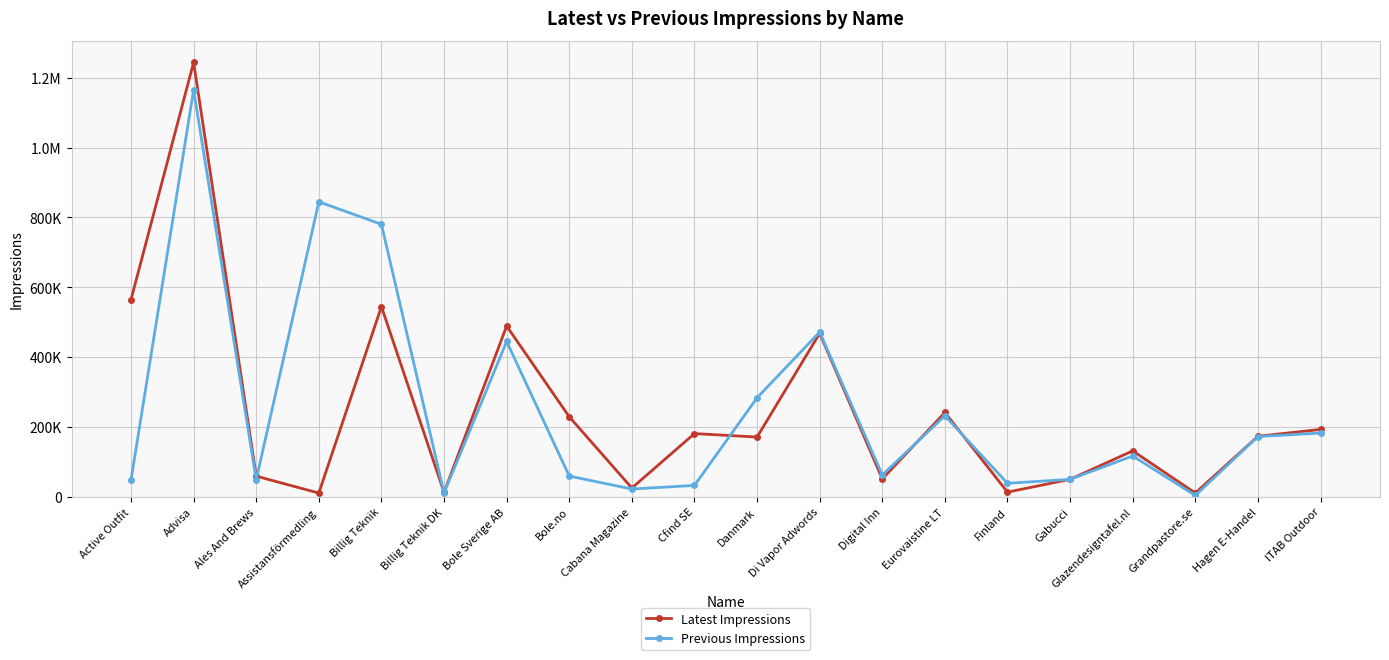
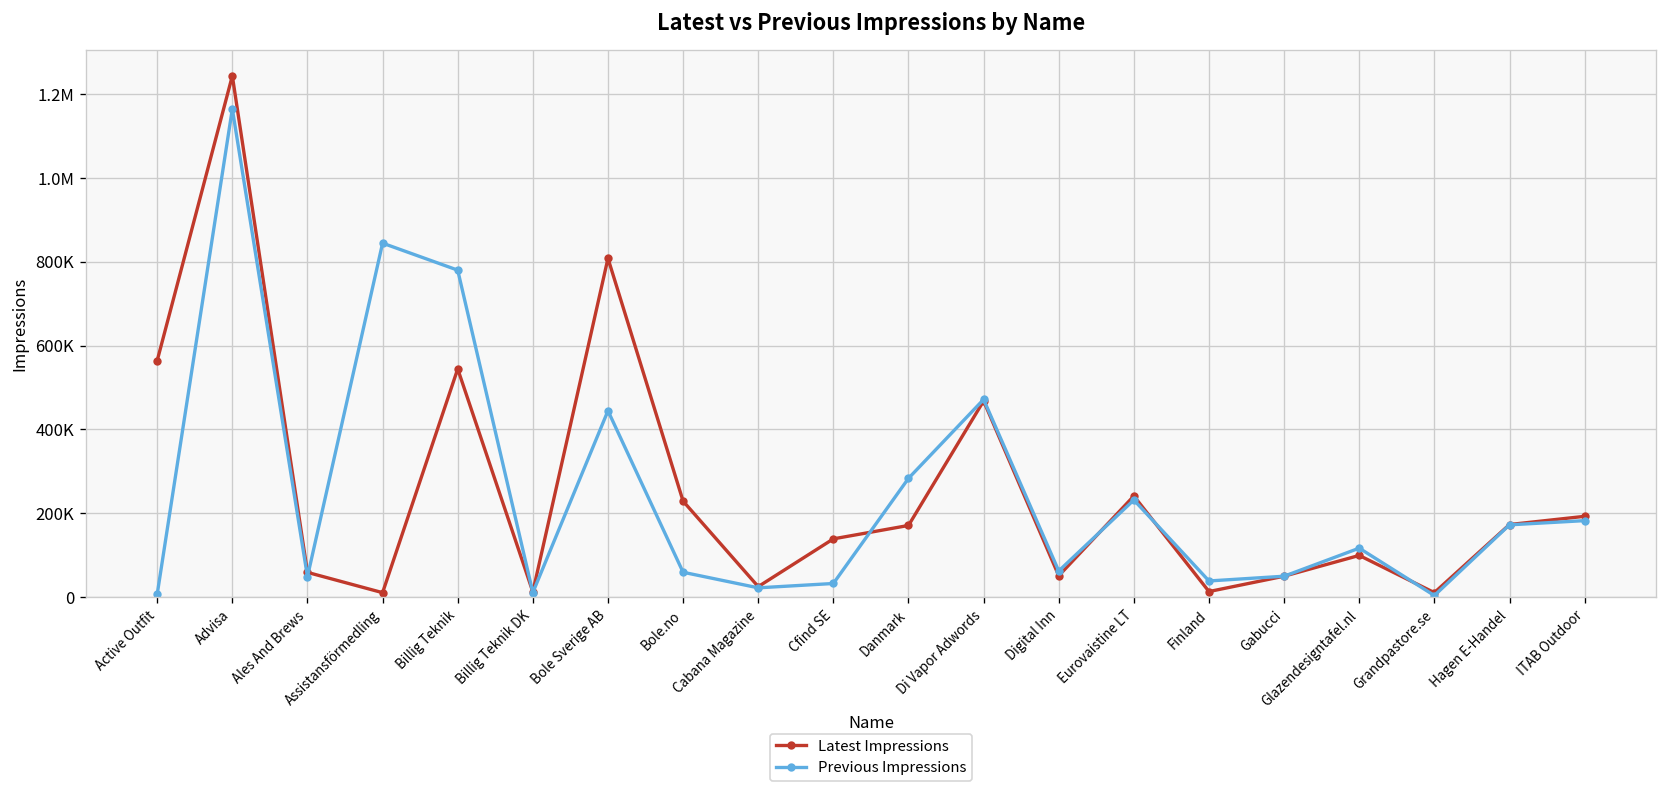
  {
    "Latest Impressions": {
      "Active Outfit": 560000,
      "Advisa": 1240000,
      "Ales And Brews": 60000,
      "Assistansförmedling": 10000,
      "Billig Teknik": 540000,
-     "Bole Sverige AB": 490000,
+     "Bole Sverige AB": 810000,
      "Bole.no": 230000,
-     "Cfind SE": 180000,
+     "Cfind SE": 140000,
      "Danmark": 170000,
      "Digital Inn": 50000,
      "Eurovaistine LT": 240000,
      "Finland": 10000,
-     "Glazendesigntafel.nl": 130000,
+     "Glazendesigntafel.nl": 100000,
      "ITAB Outdoor": 190000
    },
    "Previous Impressions": {
-     "Active Outfit": 50000,
+     "Active Outfit": 10000,
      "Advisa": 1160000,
      "Ales And Brews": 50000,
      "Assistansförmedling": 840000,
      "Billig Teknik": 780000,
      "Bole Sverige AB": 440000,
      "Bole.no": 60000,
      "Cfind SE": 30000,
      "Danmark": 280000,
      "Digital Inn": 60000,
      "Eurovaistine LT": 230000,
      "Finland": 40000,
      "Glazendesigntafel.nl": 120000,
      "ITAB Outdoor": 180000
    }
  }
